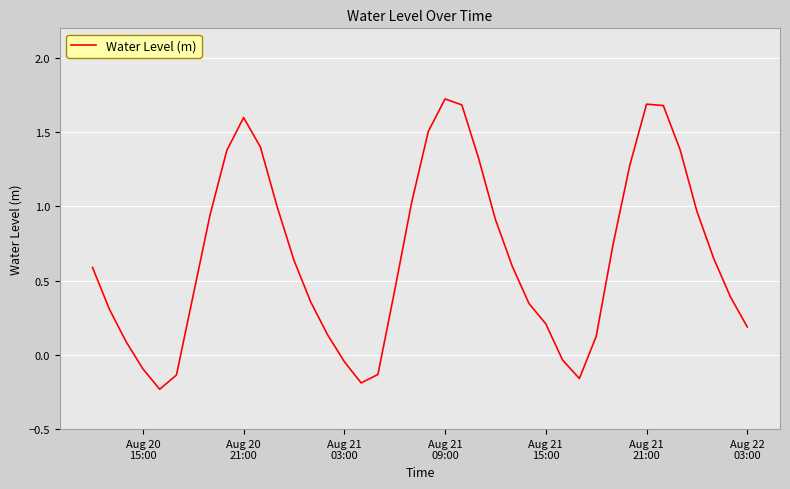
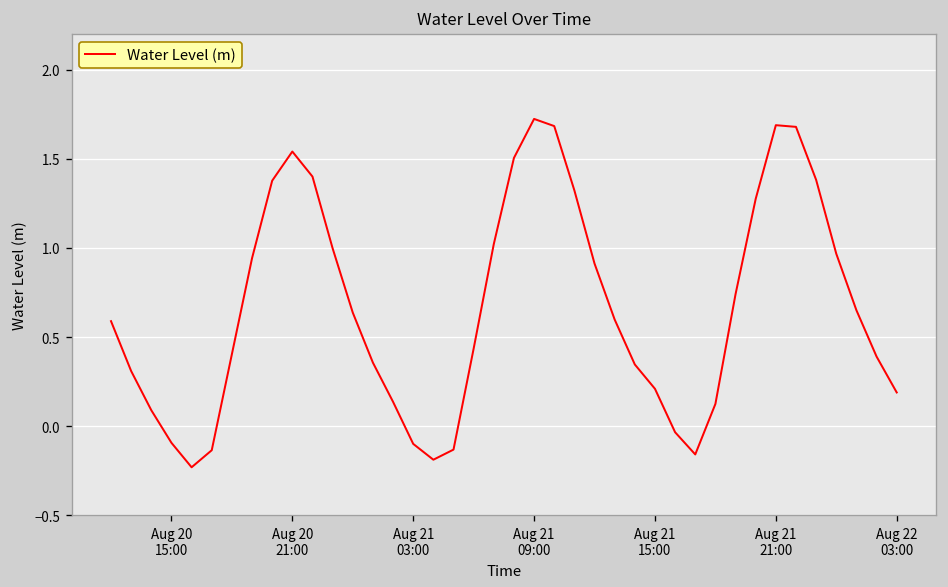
  {
    "Aug 20 15:00": -0.09,
-   "Aug 20 21:00": 1.60,
-   "Aug 21 03:00": -0.05,
+   "Aug 20 21:00": 1.54,
+   "Aug 21 03:00": -0.10,
    "Aug 21 09:00": 1.72,
    "Aug 21 15:00": 0.21,
    "Aug 21 21:00": 1.69,
    "Aug 22 03:00": 0.19
  }
